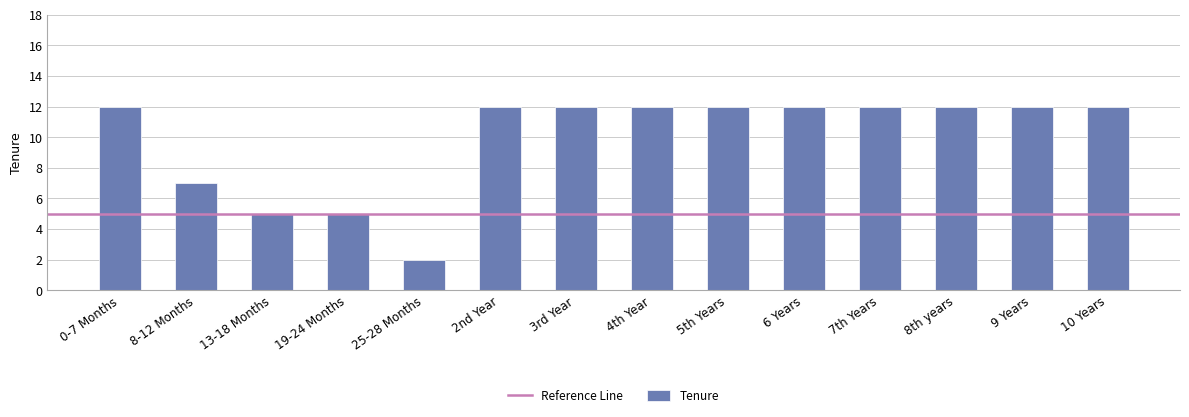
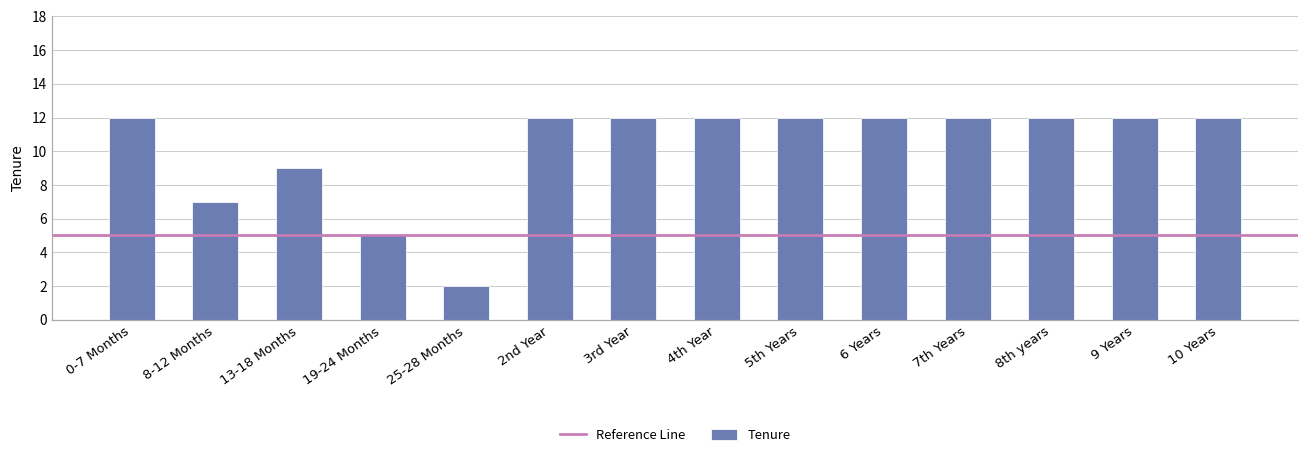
  {
    "0-7 Months": 12,
    "8-12 Months": 7,
-   "13-18 Months": 5,
+   "13-18 Months": 9,
    "19-24 Months": 5,
    "25-28 Months": 2,
    "2nd Year": 12,
    "3rd Year": 12,
    "4th Year": 12,
    "5th Years": 12,
    "6 Years": 12,
    "7th Years": 12,
    "8th years": 12,
    "9 Years": 12,
    "10 Years": 12
  }
